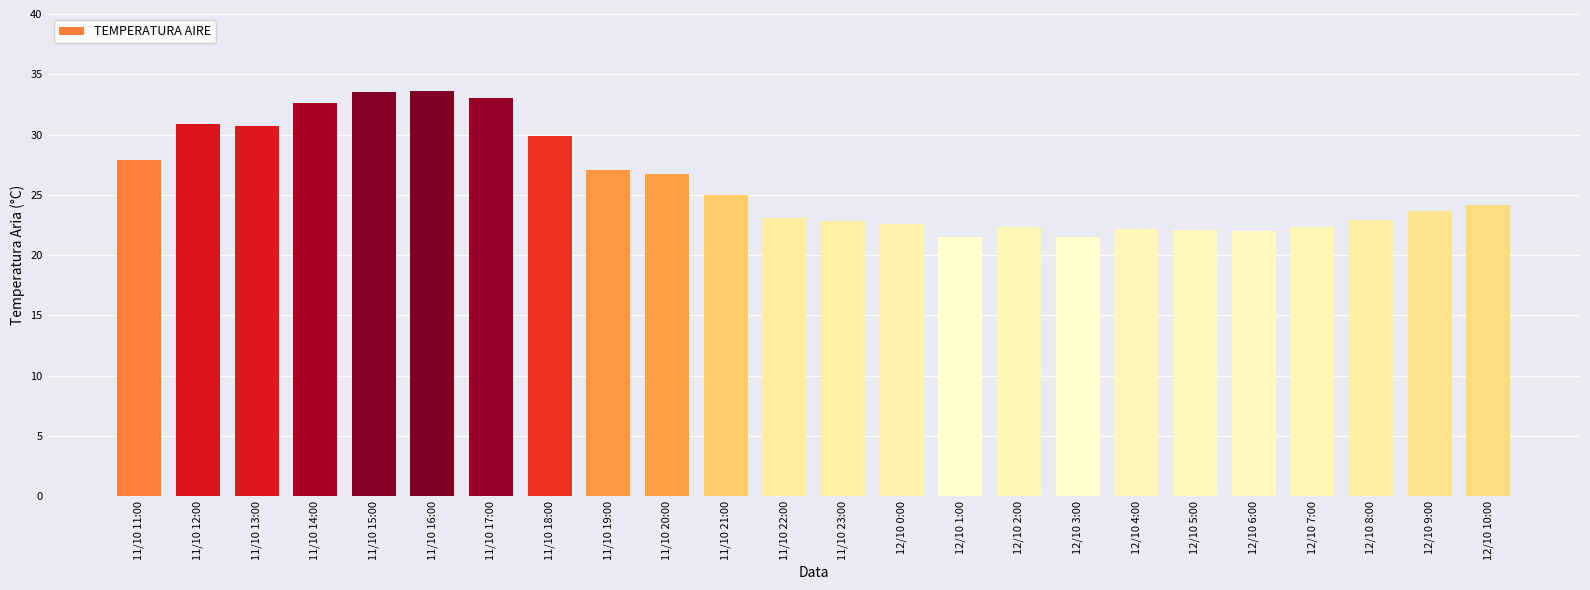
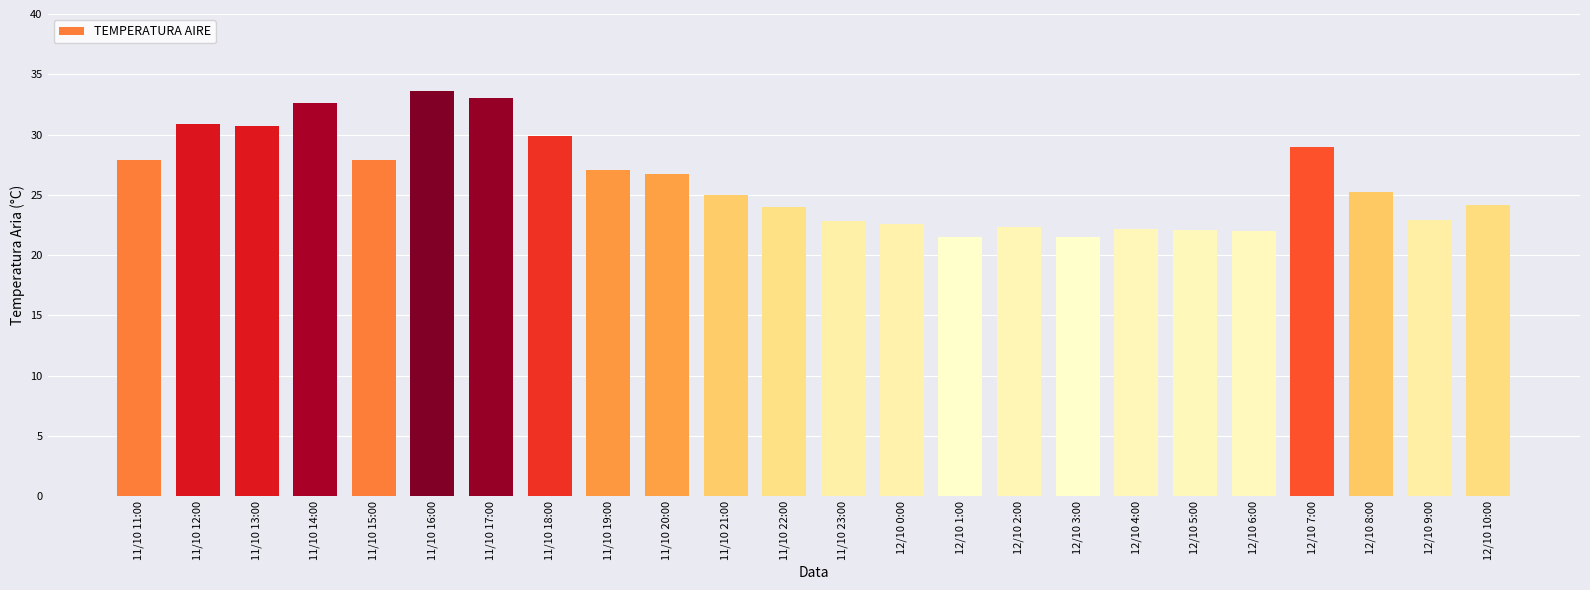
  {
    "11/10 11:00": 27.9,
    "11/10 12:00": 30.9,
    "11/10 13:00": 30.7,
    "11/10 14:00": 32.6,
-   "11/10 15:00": 33.5,
+   "11/10 15:00": 27.9,
    "11/10 16:00": 33.6,
    "11/10 17:00": 33.0,
    "11/10 18:00": 29.9,
    "11/10 19:00": 27.1,
    "11/10 20:00": 26.7,
    "11/10 21:00": 25.0,
-   "11/10 22:00": 23.1,
+   "11/10 22:00": 24.0,
    "11/10 23:00": 22.8,
    "12/10 0:00": 22.6,
    "12/10 1:00": 21.5,
    "12/10 2:00": 22.3,
    "12/10 3:00": 21.5,
    "12/10 4:00": 22.2,
    "12/10 5:00": 22.1,
    "12/10 6:00": 22.0,
-   "12/10 7:00": 22.3,
-   "12/10 8:00": 22.9,
-   "12/10 9:00": 23.7,
+   "12/10 7:00": 29.0,
+   "12/10 8:00": 25.2,
+   "12/10 9:00": 22.9,
    "12/10 10:00": 24.2
  }
